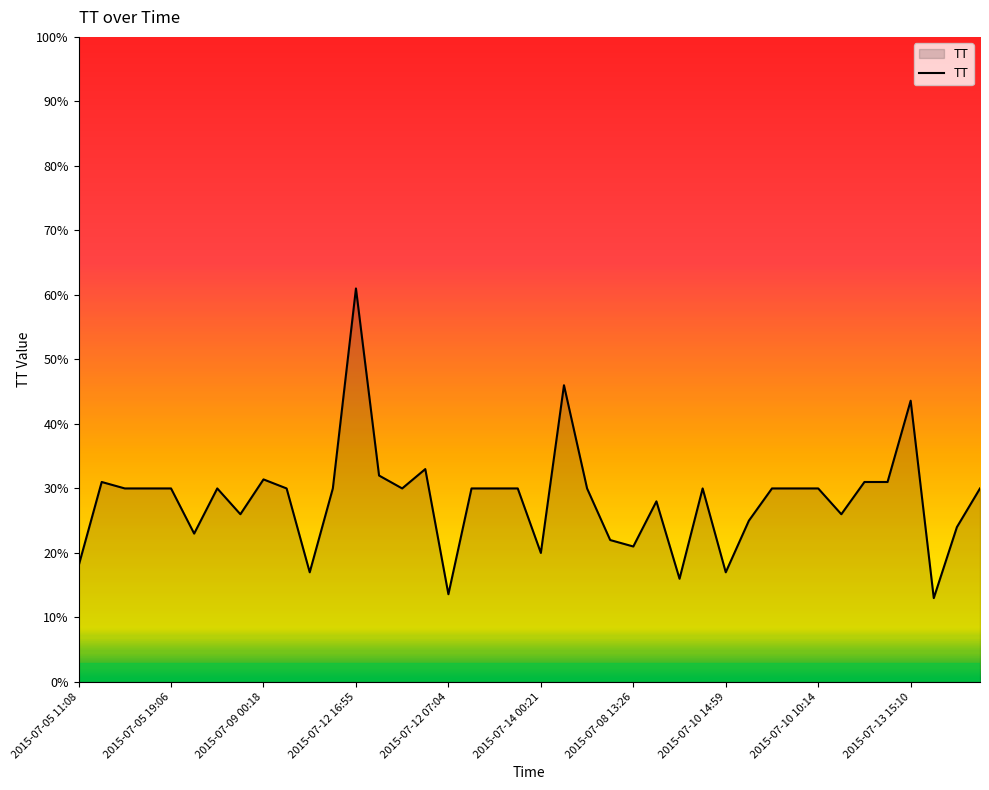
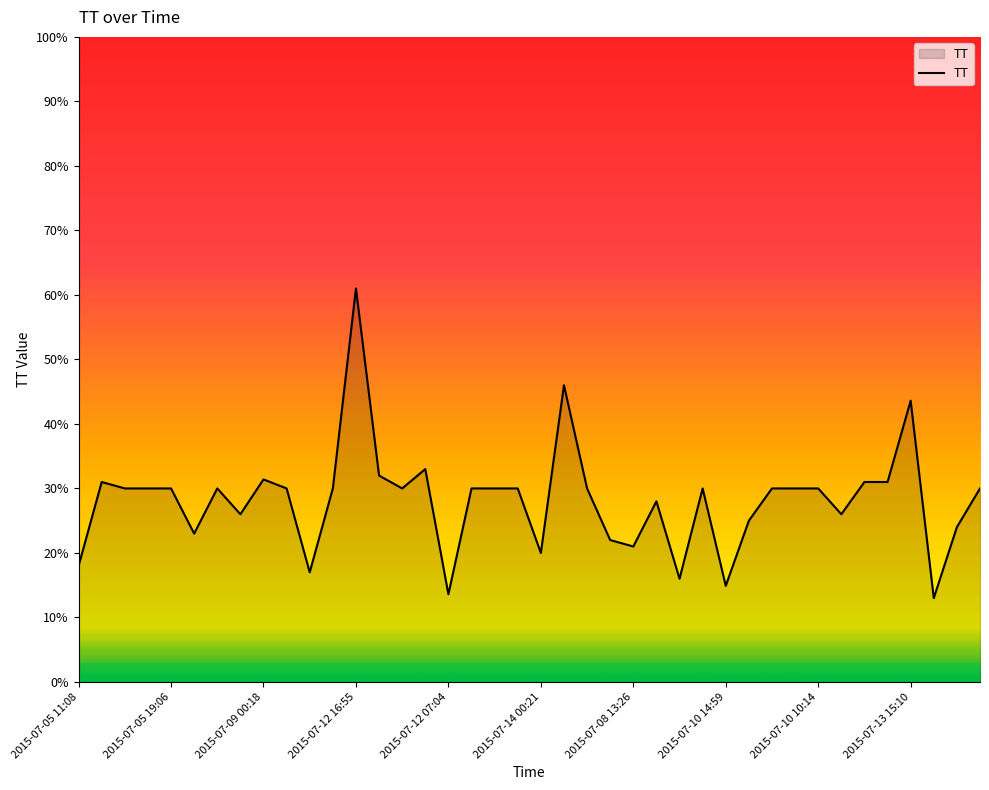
  {
    "2015-07-05 11:08": "18%",
    "2015-07-05 19:06": "30%",
    "2015-07-09 00:18": "31%",
    "2015-07-12 16:55": "61%",
    "2015-07-12 07:04": "14%",
    "2015-07-14 00:21": "20%",
    "2015-07-08 13:26": "21%",
-   "2015-07-10 14:59": "17%",
+   "2015-07-10 14:59": "15%",
    "2015-07-10 10:14": "30%",
    "2015-07-13 15:10": "44%"
  }
